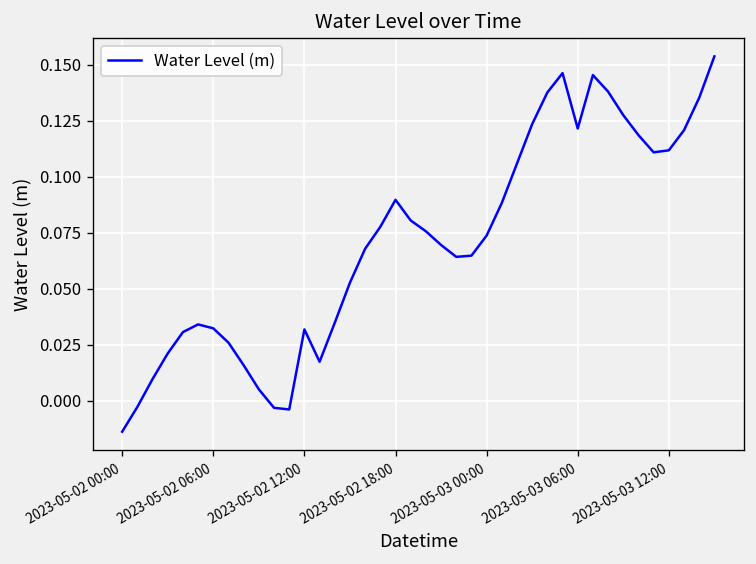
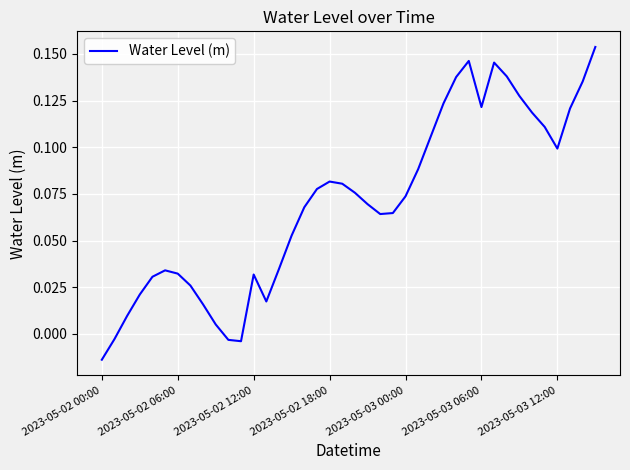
  {
    "2023-05-02 00:00": -0.014,
    "2023-05-02 06:00": 0.032,
    "2023-05-02 12:00": 0.032,
-   "2023-05-02 18:00": 0.090,
+   "2023-05-02 18:00": 0.082,
    "2023-05-03 00:00": 0.074,
    "2023-05-03 06:00": 0.121,
-   "2023-05-03 12:00": 0.112
+   "2023-05-03 12:00": 0.099
  }
